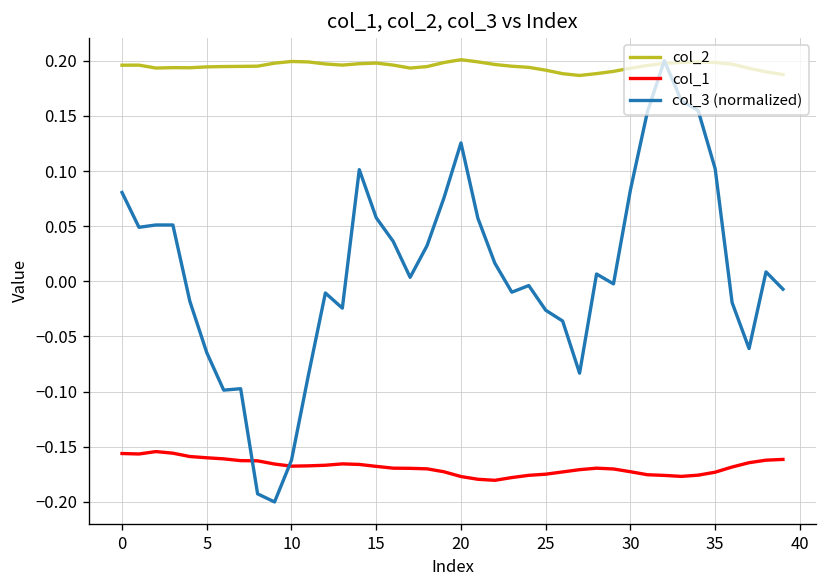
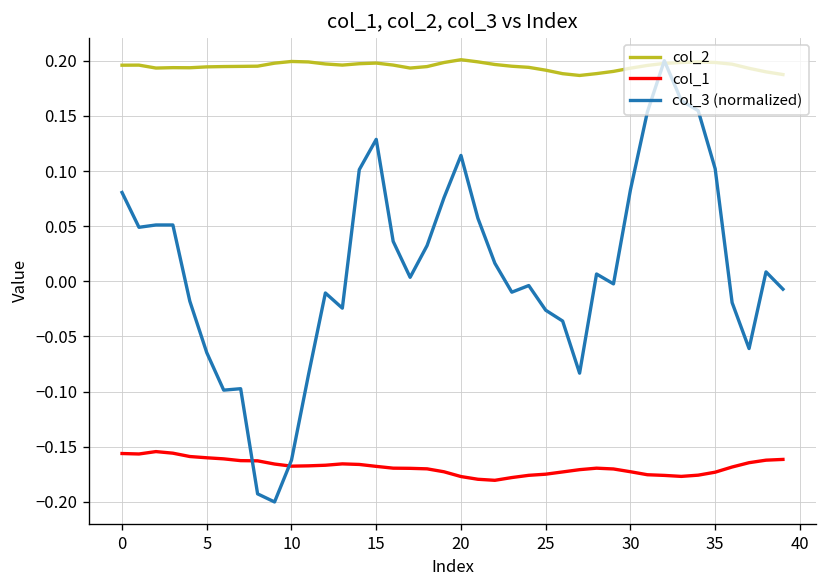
  {
    "col_2": {
      "0": 0.20,
      "5": 0.19,
      "10": 0.20,
      "15": 0.20,
      "20": 0.20,
      "25": 0.19
    },
    "col_1": {
      "0": -0.16,
      "5": -0.16,
      "10": -0.17,
      "15": -0.17,
      "20": -0.18,
      "25": -0.17,
      "30": -0.17,
      "35": -0.17
    },
    "col_3 (normalized)": {
      "0": 0.08,
      "5": -0.06,
      "10": -0.16,
-     "15": 0.06,
-     "20": 0.13,
+     "15": 0.13,
+     "20": 0.11,
      "25": -0.03,
      "30": 0.08,
      "35": 0.10
    }
  }
